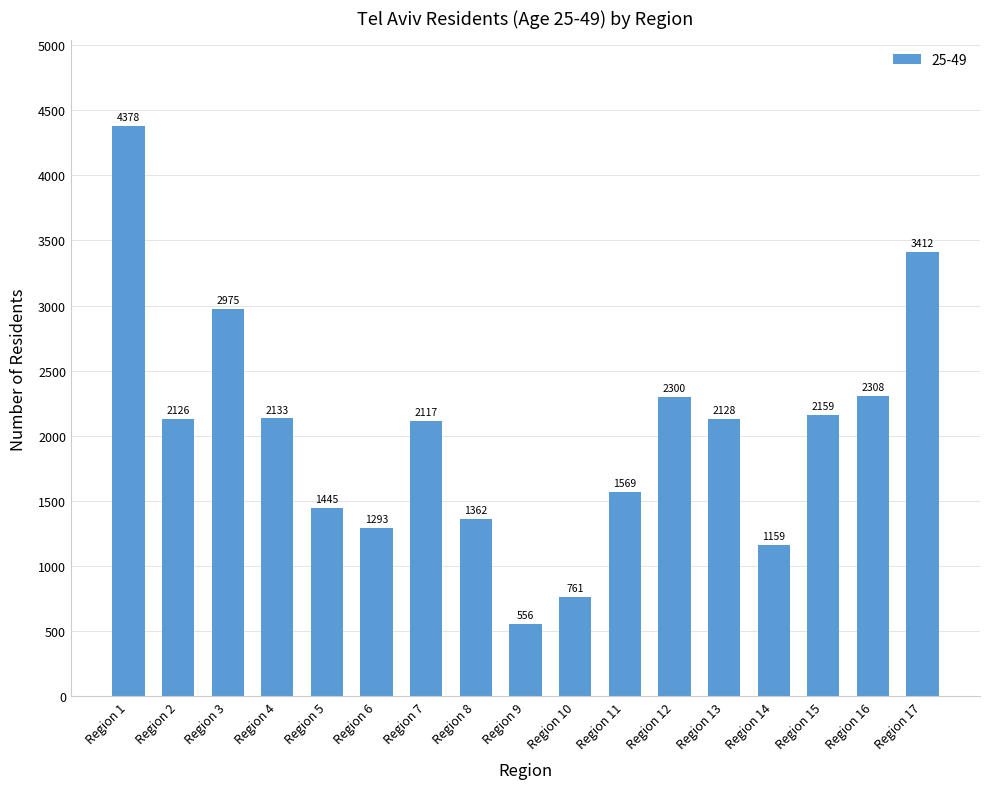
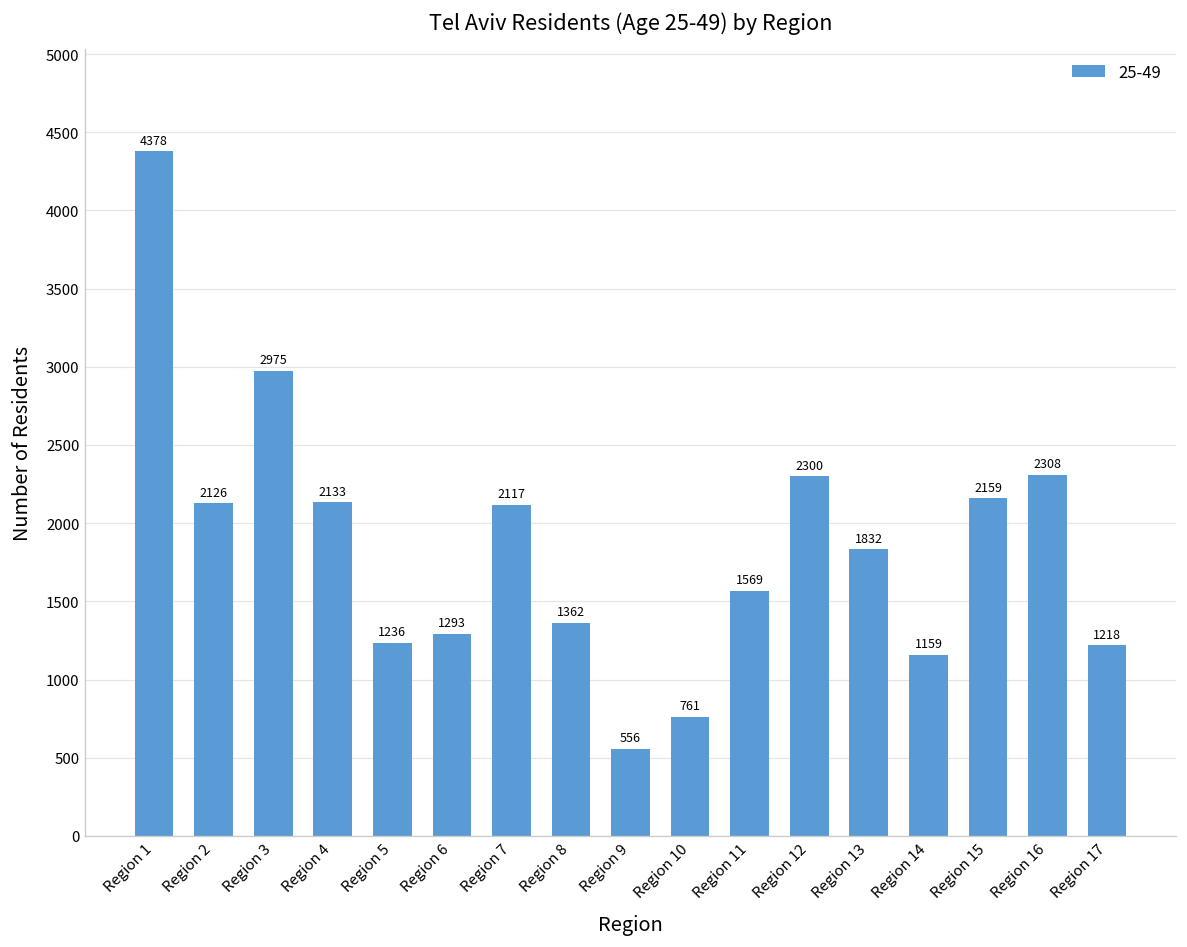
  {
    "Region 1": 4378,
    "Region 2": 2126,
    "Region 3": 2975,
    "Region 4": 2133,
-   "Region 5": 1445,
+   "Region 5": 1236,
    "Region 6": 1293,
    "Region 7": 2117,
    "Region 8": 1362,
    "Region 9": 556,
    "Region 10": 761,
    "Region 11": 1569,
    "Region 12": 2300,
-   "Region 13": 2128,
+   "Region 13": 1832,
    "Region 14": 1159,
    "Region 15": 2159,
    "Region 16": 2308,
-   "Region 17": 3412
+   "Region 17": 1218
  }
